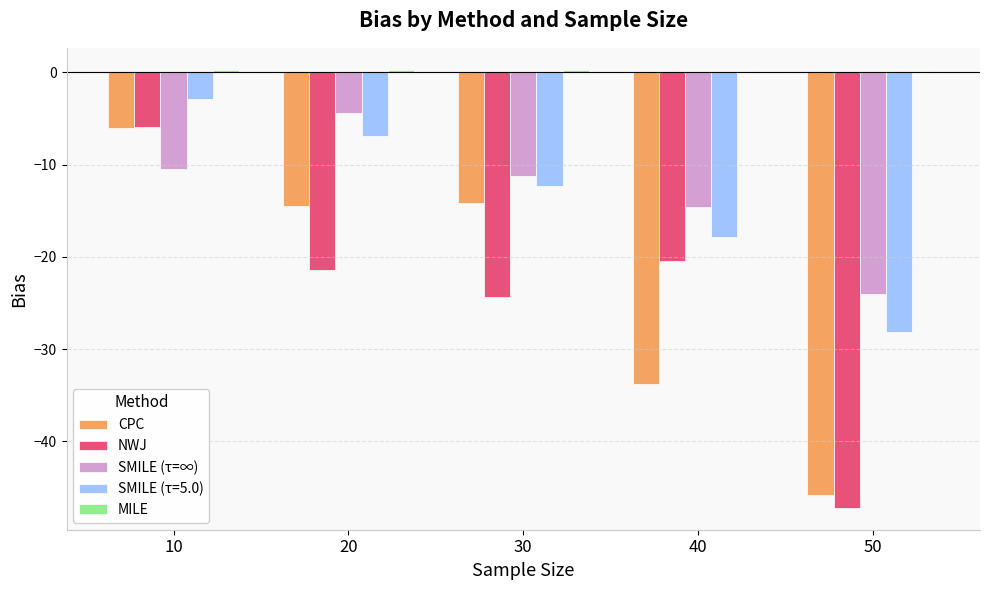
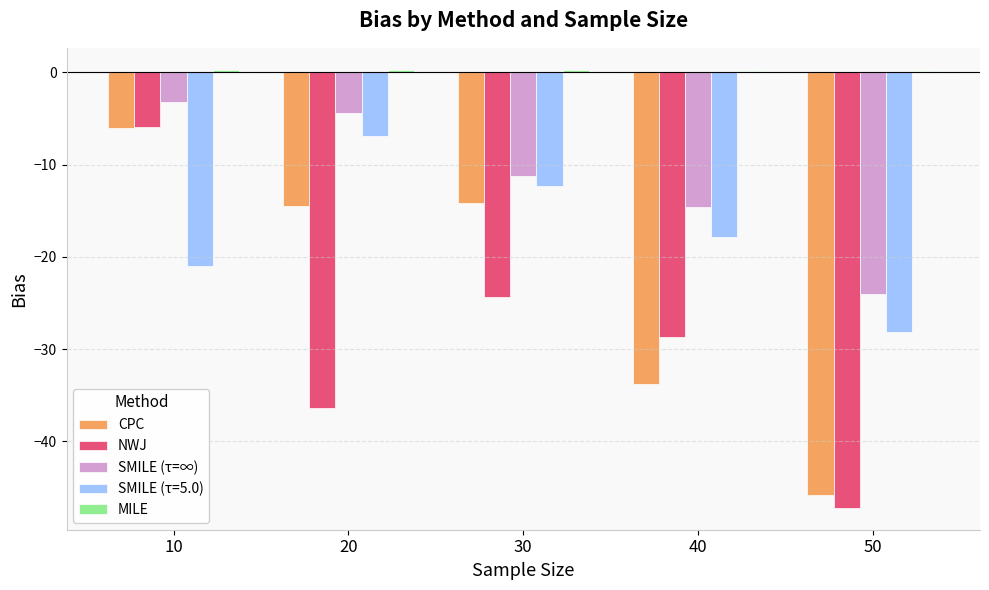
  {
    "CPC": {
      "10": -6,
      "20": -15,
      "30": -14,
      "40": -34,
      "50": -46
    },
    "NWJ": {
      "10": -6,
-     "20": -21,
+     "20": -36,
      "30": -24,
-     "40": -20,
+     "40": -29,
      "50": -47
    },
    "SMILE (τ=∞)": {
-     "10": -10,
+     "10": -3,
      "20": -4,
      "30": -11,
      "40": -15,
      "50": -24
    },
    "SMILE (τ=5.0)": {
-     "10": -3,
+     "10": -21,
      "20": -7,
      "30": -12,
      "40": -18,
      "50": -28
    },
    "MILE": {
      "10": 0
    }
  }
